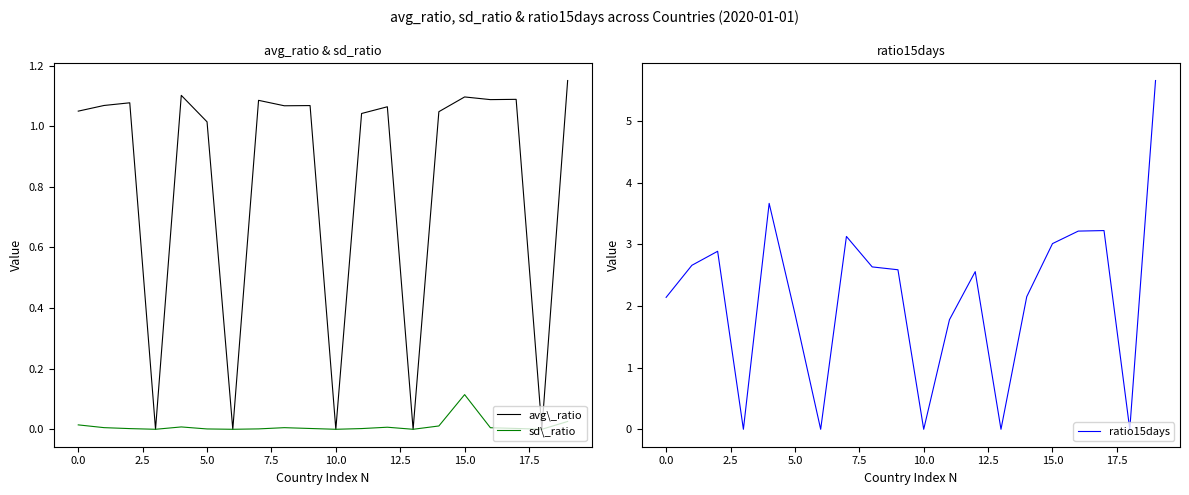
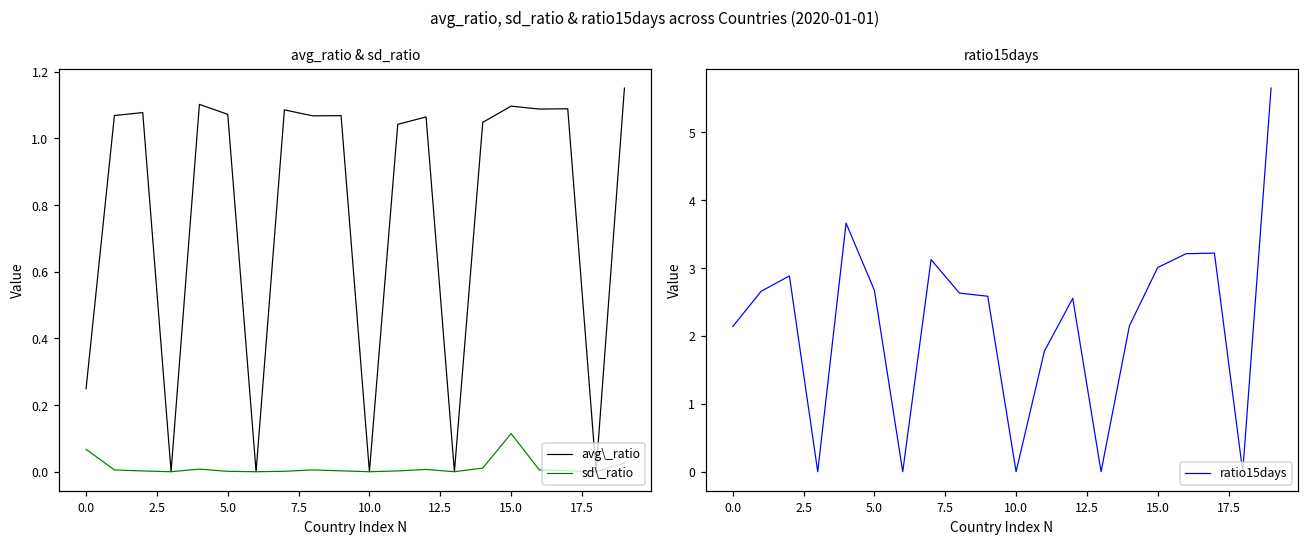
  {
    "avg_ratio & sd_ratio": {
      "avg\\_ratio": {
-       "0.0": 1.05,
-       "5.0": 1.01,
+       "0.0": 0.25,
+       "5.0": 1.07,
        "15.0": 1.10
      },
      "sd\\_ratio": {
-       "0.0": 0.01,
+       "0.0": 0.07,
        "5.0": 0.00,
        "15.0": 0.11
      }
    },
    "ratio15days": {
      "0.0": 2.1,
-     "5.0": 1.9,
+     "5.0": 2.7,
      "10.0": 0.0,
      "15.0": 3.0
    }
  }
